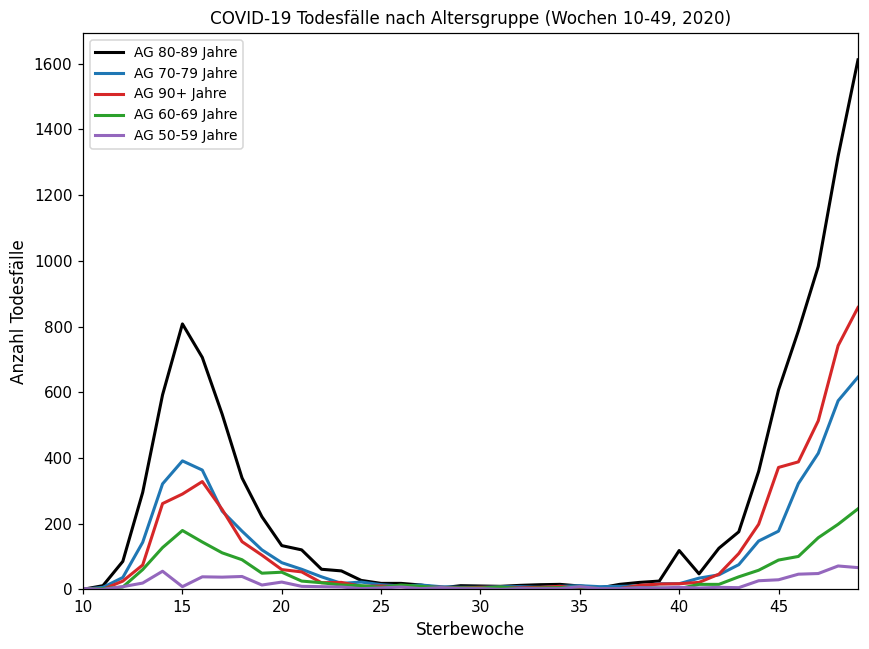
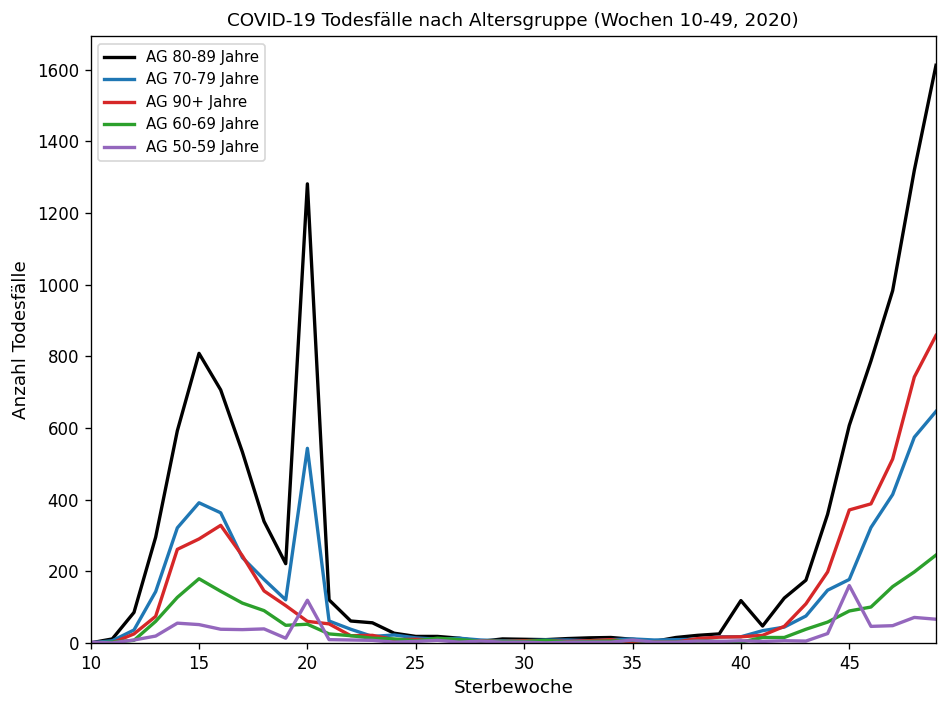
  {
    "AG 80-89 Jahre": {
      "15": 810,
-     "20": 130,
+     "20": 1280,
      "40": 120,
      "45": 610
    },
    "AG 70-79 Jahre": {
      "15": 390,
-     "20": 80,
+     "20": 540,
      "45": 180
    },
    "AG 90+ Jahre": {
      "15": 290,
      "45": 370
    },
    "AG 60-69 Jahre": {
      "15": 180,
      "45": 90
    },
    "AG 50-59 Jahre": {
-     "15": 10,
-     "20": 20,
-     "45": 30
+     "15": 50,
+     "20": 120,
+     "45": 160
    }
  }
